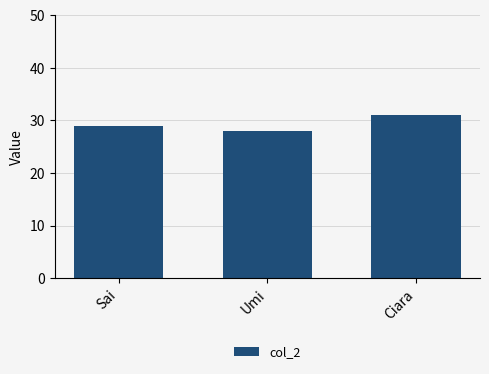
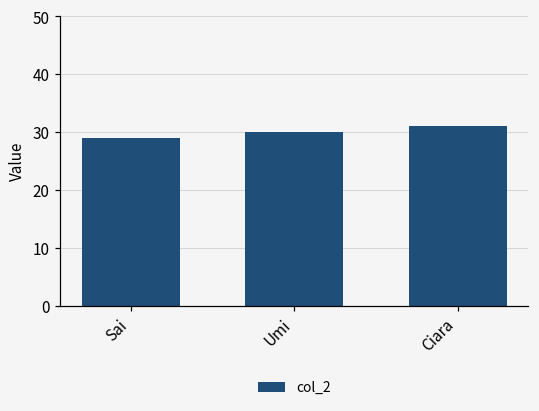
  {
    "Sai": 29,
-   "Umi": 28,
+   "Umi": 30,
    "Ciara": 31
  }
